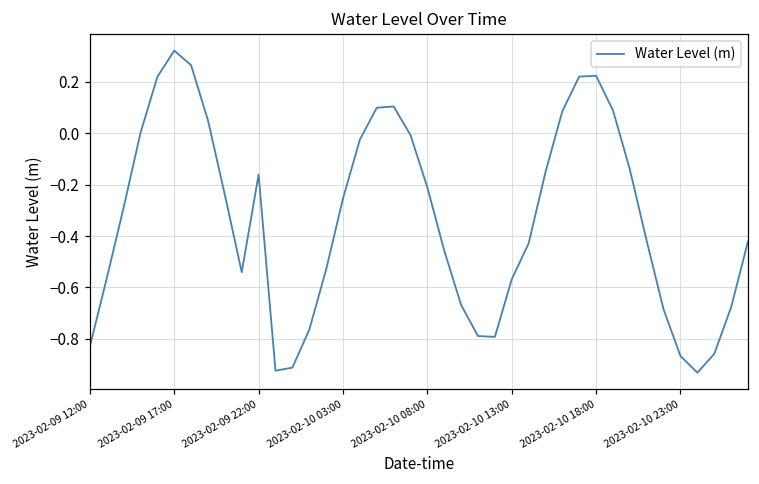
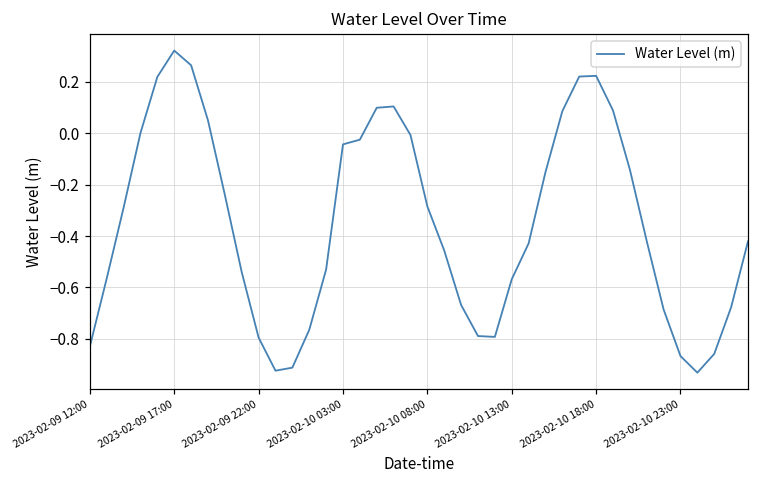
  {
    "2023-02-09 12:00": -0.83,
    "2023-02-09 17:00": 0.32,
-   "2023-02-09 22:00": -0.16,
-   "2023-02-10 03:00": -0.25,
-   "2023-02-10 08:00": -0.21,
+   "2023-02-09 22:00": -0.80,
+   "2023-02-10 03:00": -0.04,
+   "2023-02-10 08:00": -0.28,
    "2023-02-10 13:00": -0.57,
    "2023-02-10 18:00": 0.22,
    "2023-02-10 23:00": -0.87
  }
